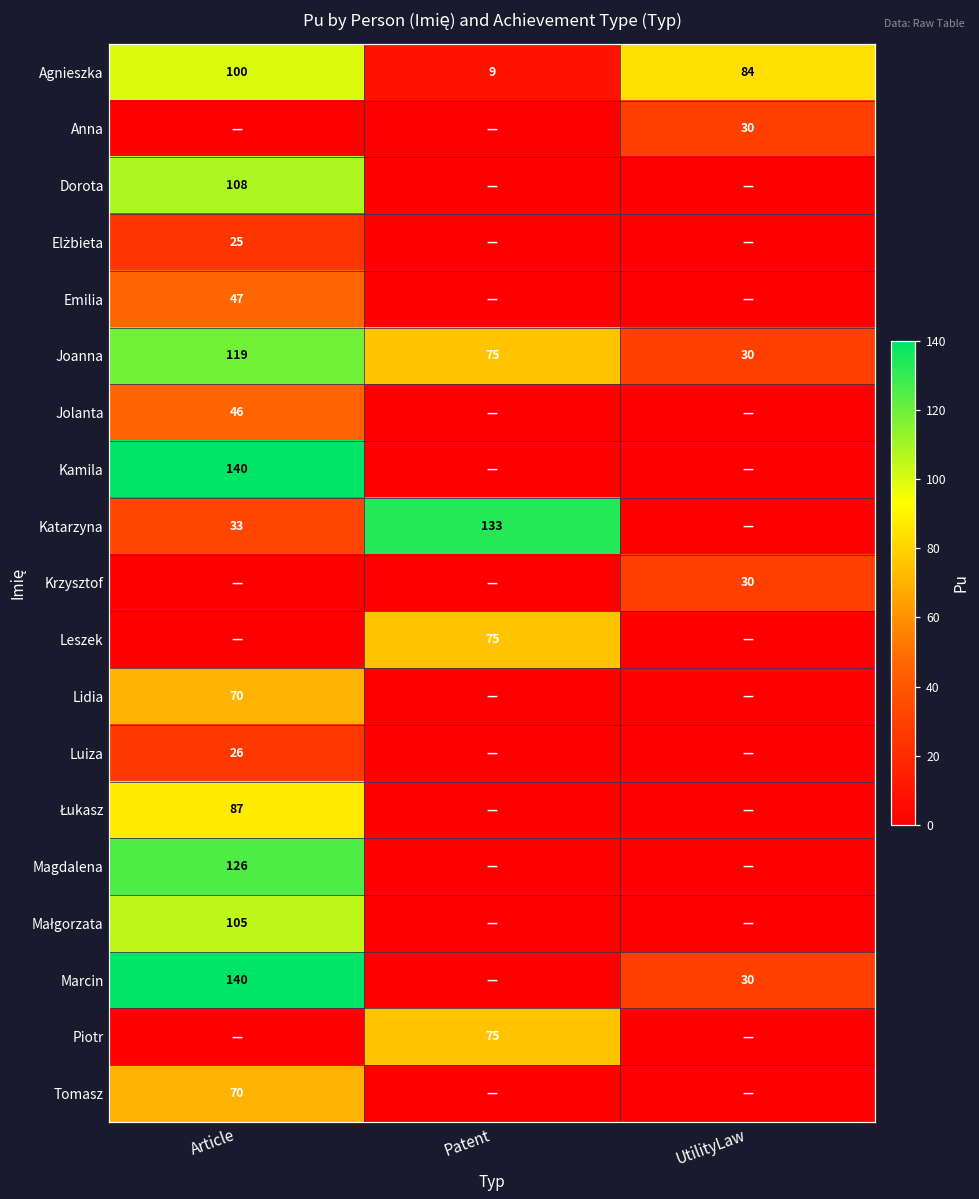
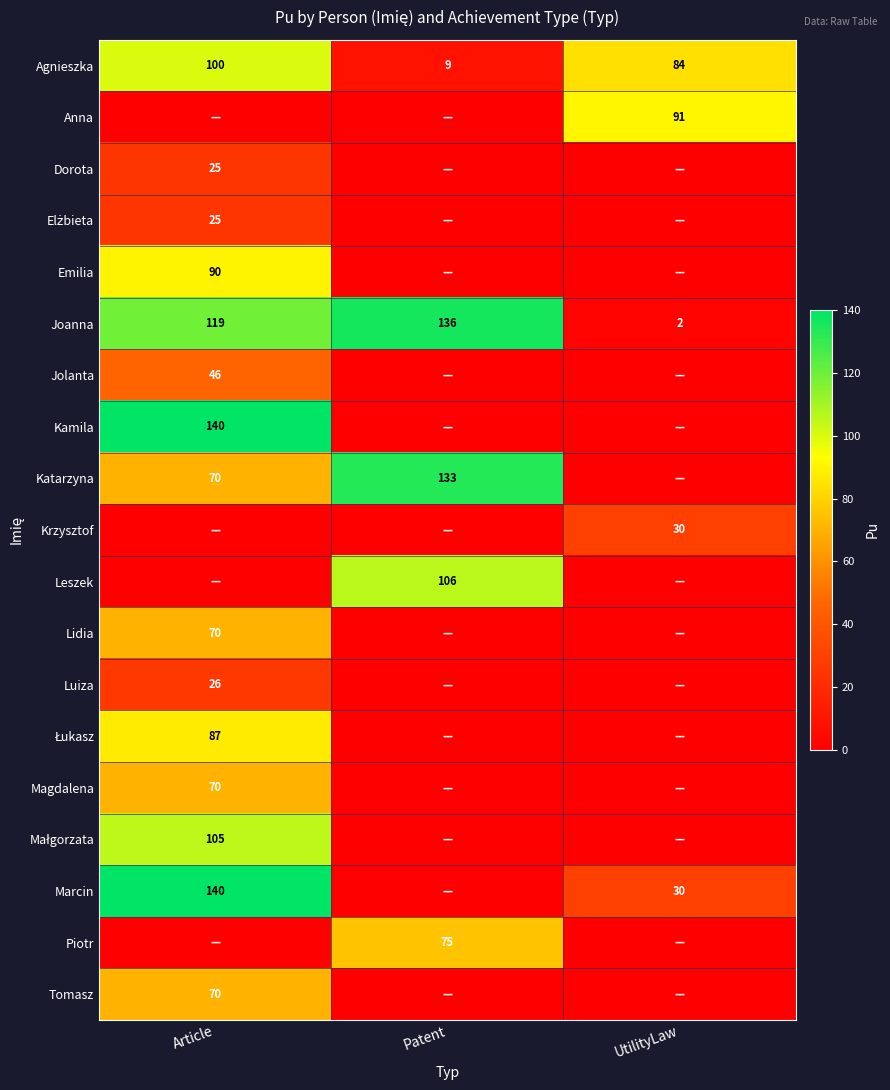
  {
    "Agnieszka": {
      "Article": 100,
      "Patent": 9,
      "UtilityLaw": 84
    },
    "Anna": {
-     "UtilityLaw": 30
+     "UtilityLaw": 91
    },
    "Dorota": {
-     "Article": 108
+     "Article": 25
    },
    "Elżbieta": {
      "Article": 25
    },
    "Emilia": {
-     "Article": 47
+     "Article": 90
    },
    "Joanna": {
      "Article": 119,
-     "Patent": 75,
-     "UtilityLaw": 30
+     "Patent": 136,
+     "UtilityLaw": 2
    },
    "Jolanta": {
      "Article": 46
    },
    "Kamila": {
      "Article": 140
    },
    "Katarzyna": {
-     "Article": 33,
+     "Article": 70,
      "Patent": 133
    },
    "Krzysztof": {
      "UtilityLaw": 30
    },
    "Leszek": {
-     "Patent": 75
+     "Patent": 106
    },
    "Lidia": {
      "Article": 70
    },
    "Luiza": {
      "Article": 26
    },
    "Łukasz": {
      "Article": 87
    },
    "Magdalena": {
-     "Article": 126
+     "Article": 70
    },
    "Małgorzata": {
      "Article": 105
    },
    "Marcin": {
      "Article": 140,
      "UtilityLaw": 30
    },
    "Piotr": {
      "Patent": 75
    },
    "Tomasz": {
      "Article": 70
    }
  }
